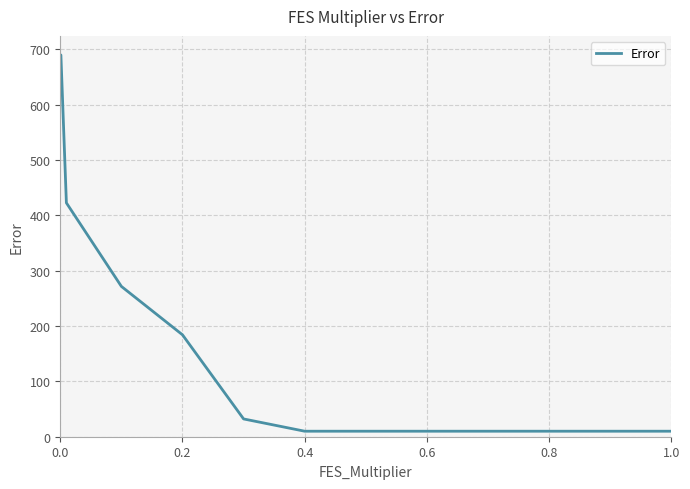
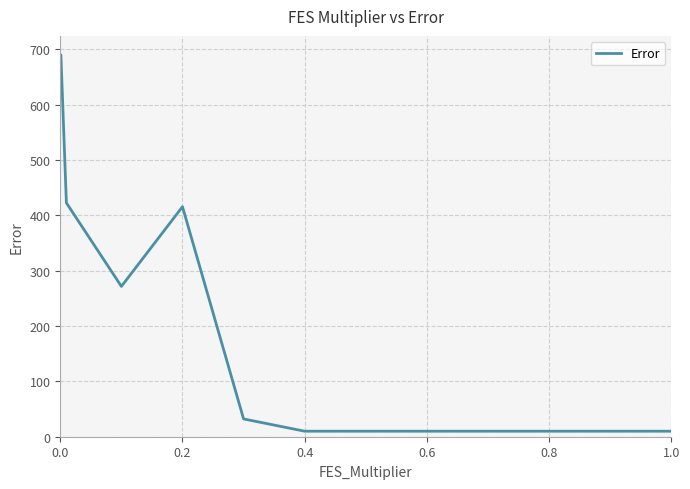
  {
    "0.0": 690,
-   "0.2": 180,
+   "0.2": 420,
    "0.4": 10,
    "0.6": 10,
    "0.8": 10,
    "1.0": 10
  }
